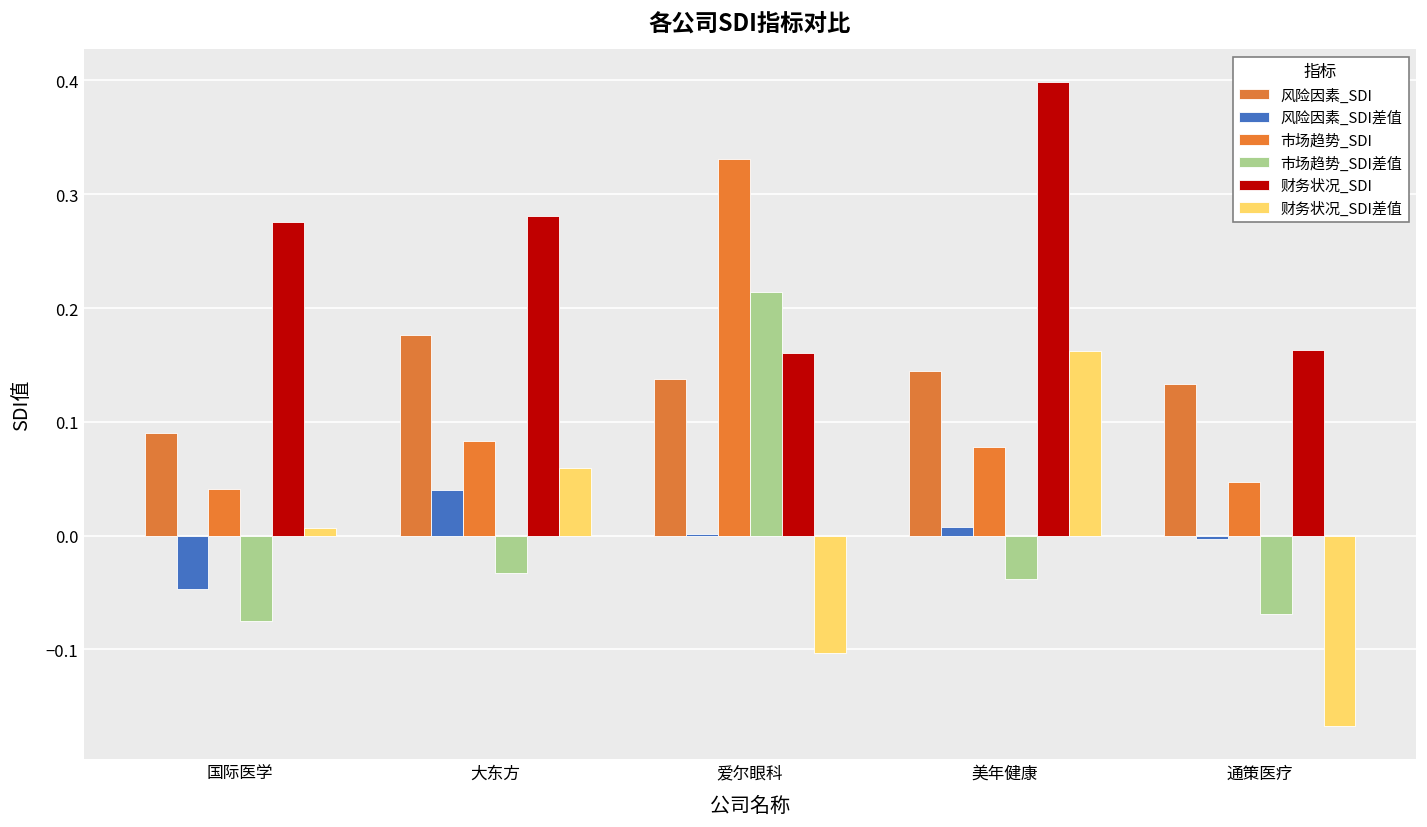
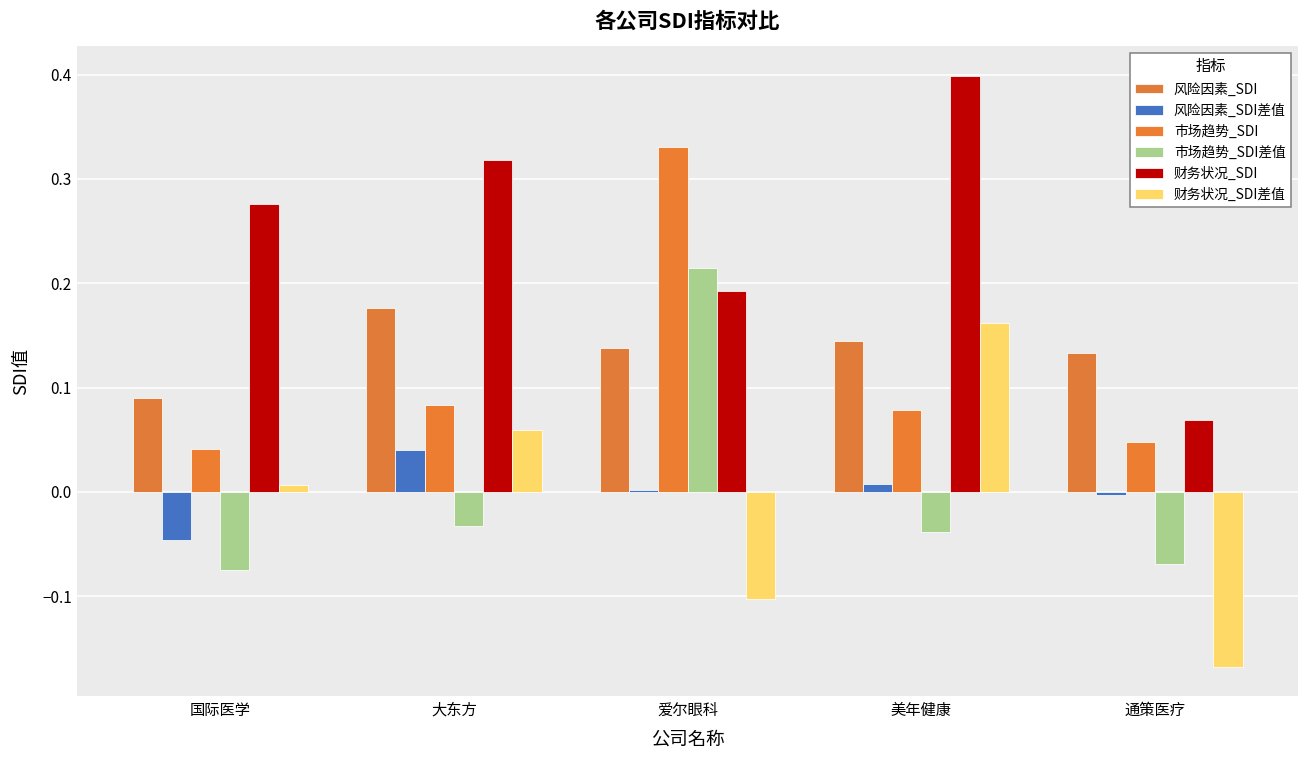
  {
    "风险因素_SDI差值": {
      "国际医学": -0.05,
      "大东方": 0.04,
      "美年健康": 0.01,
      "通策医疗": 0.00
    },
    "市场趋势_SDI差值": {
      "国际医学": -0.08,
      "大东方": -0.03,
      "爱尔眼科": 0.21,
      "美年健康": -0.04,
      "通策医疗": -0.07
    },
    "财务状况_SDI": {
      "国际医学": 0.28,
-     "大东方": 0.28,
-     "爱尔眼科": 0.16,
+     "大东方": 0.32,
+     "爱尔眼科": 0.19,
      "美年健康": 0.40,
-     "通策医疗": 0.16
+     "通策医疗": 0.07
    },
    "财务状况_SDI差值": {
      "国际医学": 0.01,
      "大东方": 0.06,
      "爱尔眼科": -0.10,
      "美年健康": 0.16,
      "通策医疗": -0.17
    }
  }
